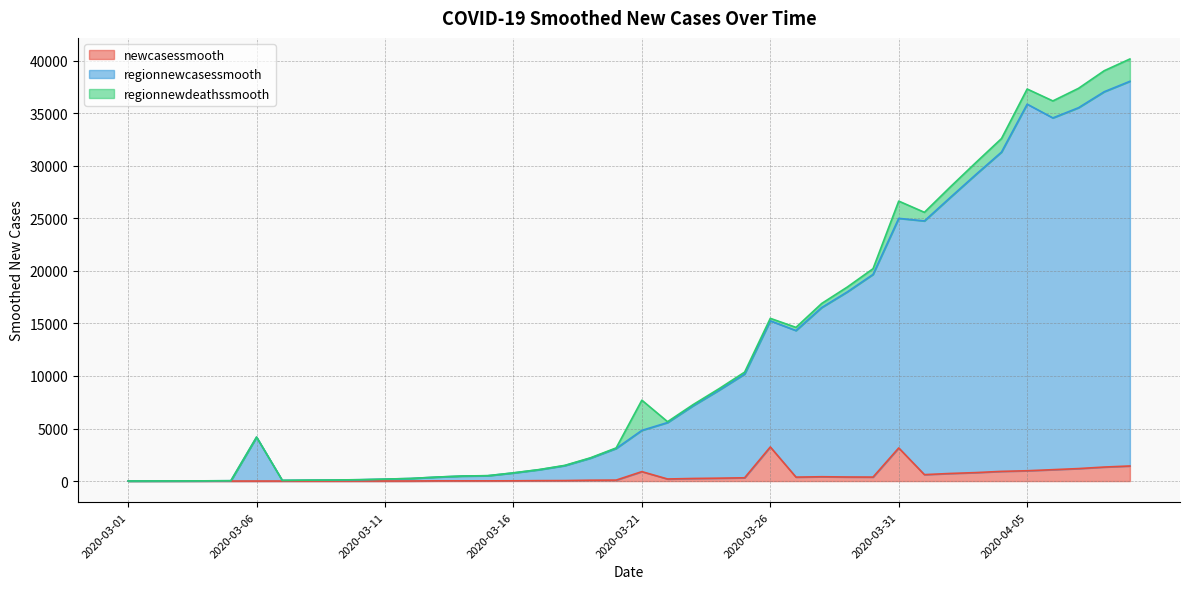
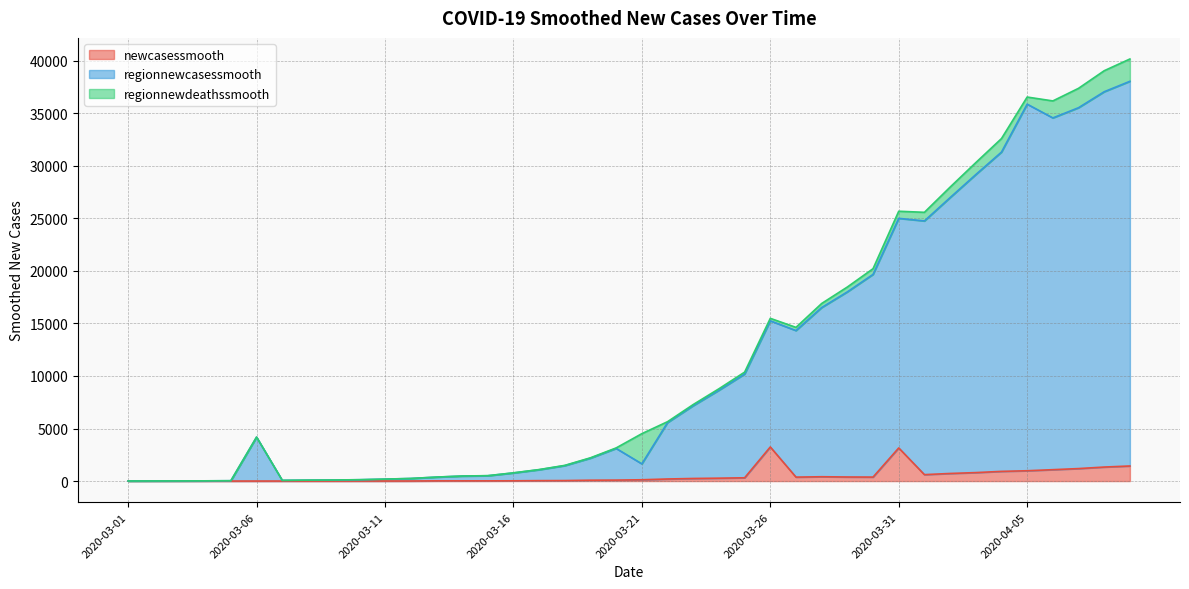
  {
    "newcasessmooth": {
      "2020-03-06": 0,
      "2020-03-16": 0,
-     "2020-03-21": 900,
+     "2020-03-21": 100,
      "2020-03-26": 3200,
      "2020-03-31": 3200,
      "2020-04-05": 1000
    },
    "regionnewcasessmooth": {
-     "2020-03-21": 3900,
+     "2020-03-21": 1500,
      "2020-03-31": 21800,
      "2020-04-05": 34900
    },
    "regionnewdeathssmooth": {
      "2020-03-21": 2900,
-     "2020-03-31": 1600,
-     "2020-04-05": 1400
+     "2020-03-31": 700,
+     "2020-04-05": 700
    }
  }
